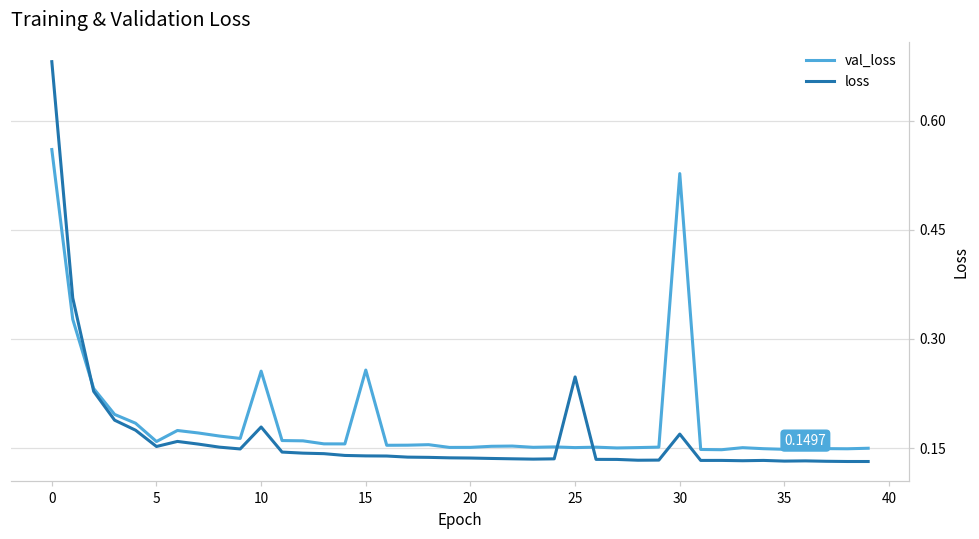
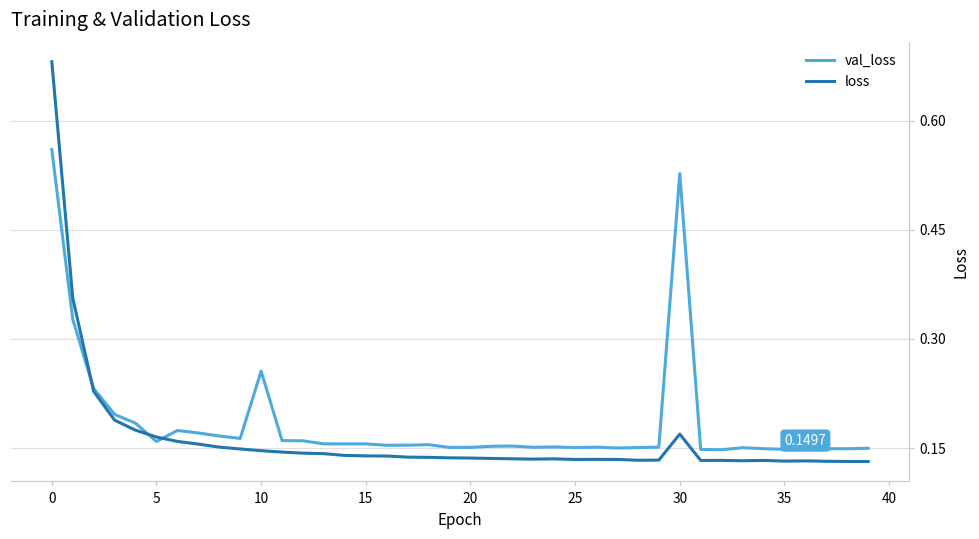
  {
    "val_loss": {
      "0": 0.56,
      "5": 0.16,
      "10": 0.26,
-     "15": 0.26,
+     "15": 0.16,
      "20": 0.15,
      "25": 0.15,
      "30": 0.53
    },
    "loss": {
      "0": 0.68,
-     "5": 0.15,
-     "10": 0.18,
+     "5": 0.17,
+     "10": 0.15,
      "15": 0.14,
      "20": 0.14,
-     "25": 0.25,
+     "25": 0.13,
      "30": 0.17,
      "35": 0.13
    }
  }
